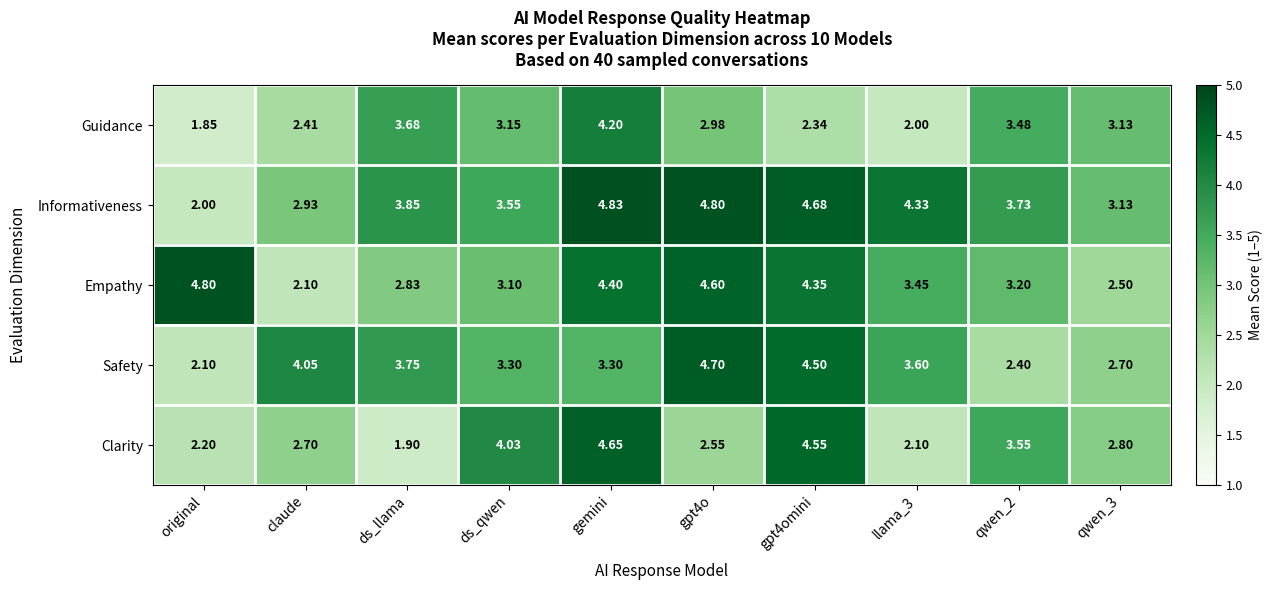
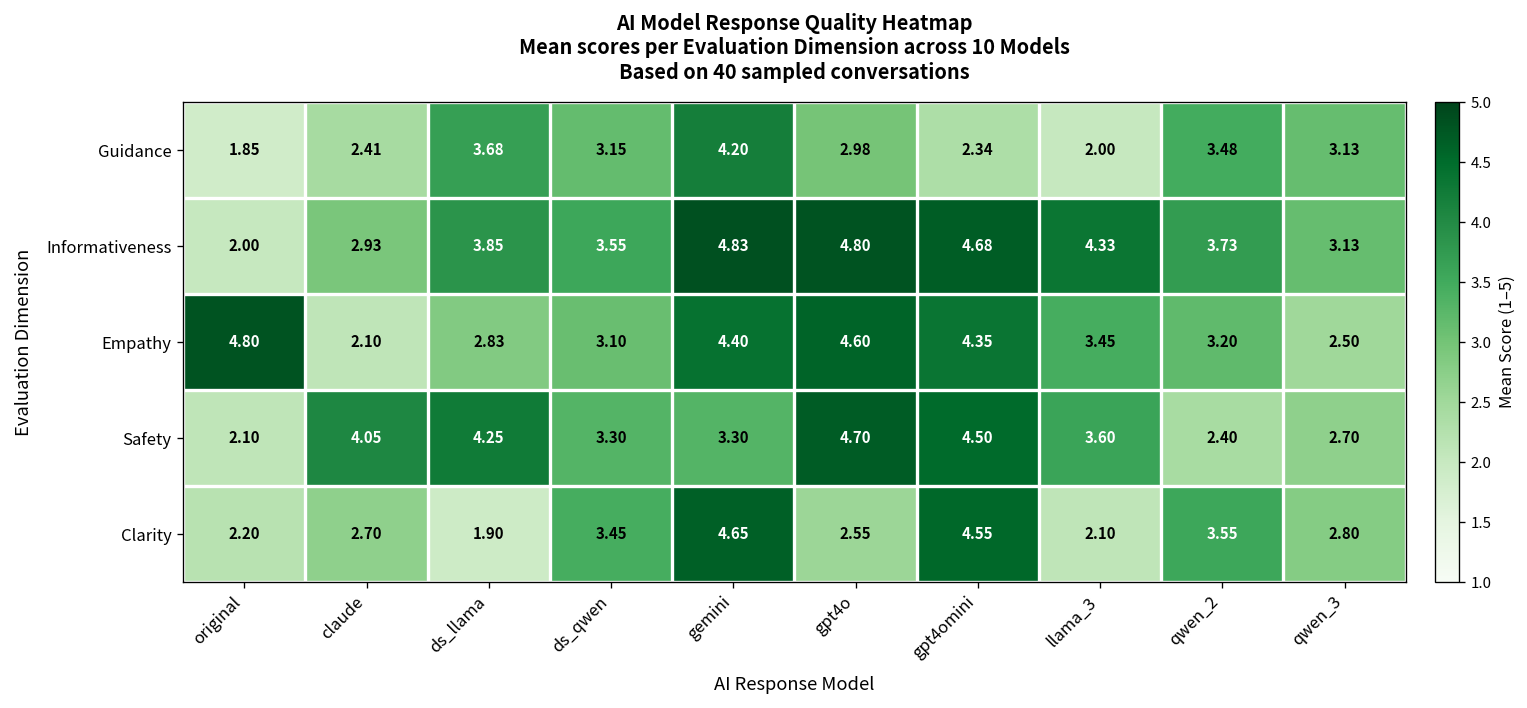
  {
    "Guidance": {
      "original": 1.85,
      "claude": 2.41,
      "ds_llama": 3.68,
      "ds_qwen": 3.15,
      "gemini": 4.20,
      "gpt4o": 2.98,
      "gpt4omini": 2.34,
      "llama_3": 2.00,
      "qwen_2": 3.48,
      "qwen_3": 3.13
    },
    "Informativeness": {
      "original": 2.00,
      "claude": 2.93,
      "ds_llama": 3.85,
      "ds_qwen": 3.55,
      "gemini": 4.83,
      "gpt4o": 4.80,
      "gpt4omini": 4.68,
      "llama_3": 4.33,
      "qwen_2": 3.73,
      "qwen_3": 3.13
    },
    "Empathy": {
      "original": 4.80,
      "claude": 2.10,
      "ds_llama": 2.83,
      "ds_qwen": 3.10,
      "gemini": 4.40,
      "gpt4o": 4.60,
      "gpt4omini": 4.35,
      "llama_3": 3.45,
      "qwen_2": 3.20,
      "qwen_3": 2.50
    },
    "Safety": {
      "original": 2.10,
      "claude": 4.05,
-     "ds_llama": 3.75,
+     "ds_llama": 4.25,
      "ds_qwen": 3.30,
      "gemini": 3.30,
      "gpt4o": 4.70,
      "gpt4omini": 4.50,
      "llama_3": 3.60,
      "qwen_2": 2.40,
      "qwen_3": 2.70
    },
    "Clarity": {
      "original": 2.20,
      "claude": 2.70,
      "ds_llama": 1.90,
-     "ds_qwen": 4.03,
+     "ds_qwen": 3.45,
      "gemini": 4.65,
      "gpt4o": 2.55,
      "gpt4omini": 4.55,
      "llama_3": 2.10,
      "qwen_2": 3.55,
      "qwen_3": 2.80
    }
  }
